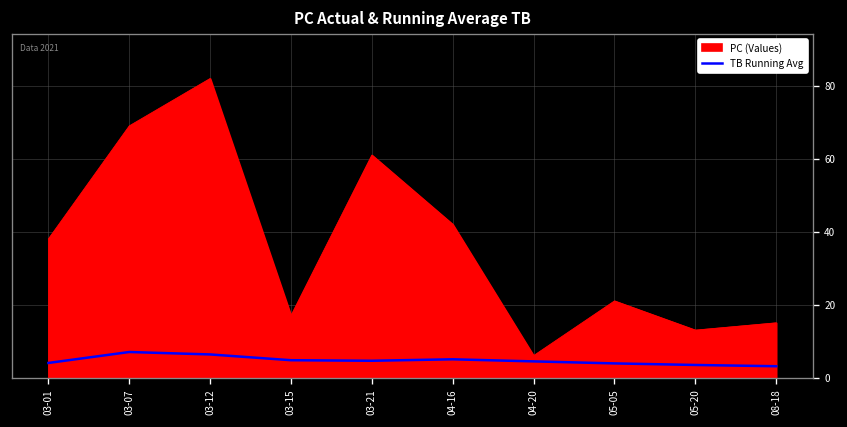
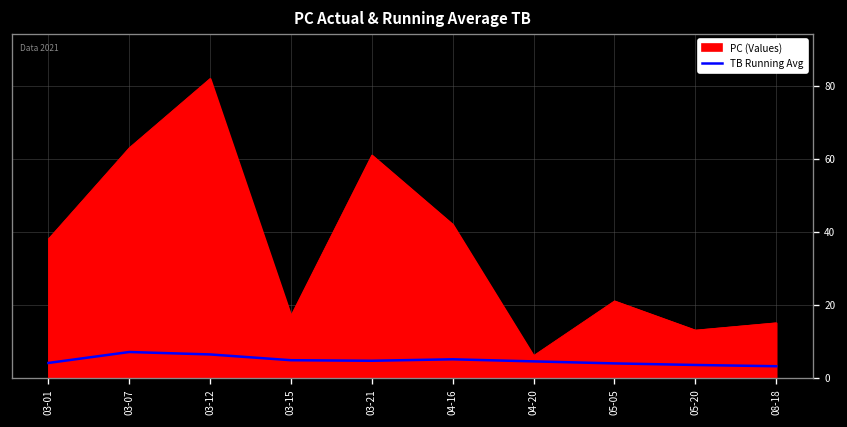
  {
    "PC (Values)": {
      "03-01": 38,
-     "03-07": 69,
+     "03-07": 63,
      "03-12": 82,
      "03-15": 17,
      "03-21": 61,
      "04-16": 42,
      "04-20": 6,
      "05-05": 21,
      "05-20": 13,
      "08-18": 15
    },
    "TB Running Avg": {
      "03-01": 4,
      "03-07": 7,
      "03-12": 6,
      "03-15": 5,
      "03-21": 5,
      "04-16": 5,
      "04-20": 4,
      "05-05": 4,
      "05-20": 3,
      "08-18": 3
    }
  }
